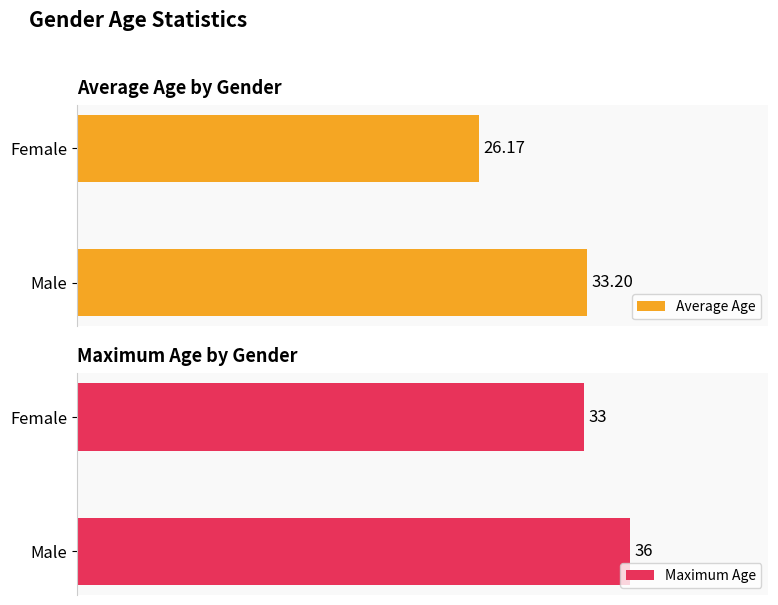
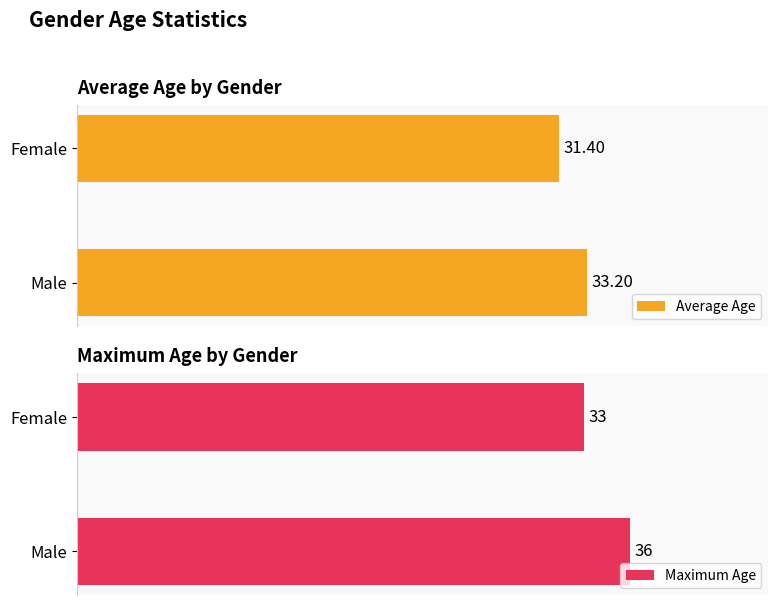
  {
    "Average Age by Gender": {
-     "Female": 26.17,
+     "Female": 31.40,
      "Male": 33.20
    },
    "Maximum Age by Gender": {
      "Female": 33,
      "Male": 36
    }
  }
